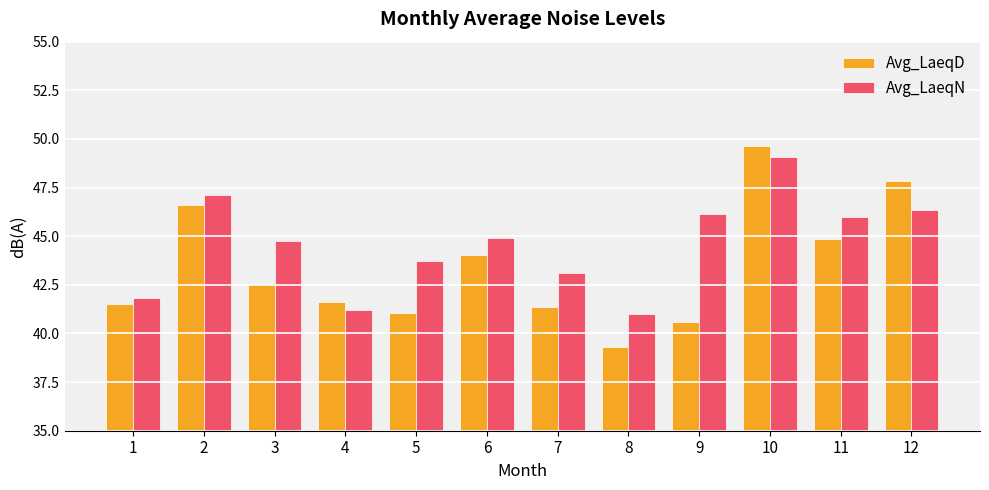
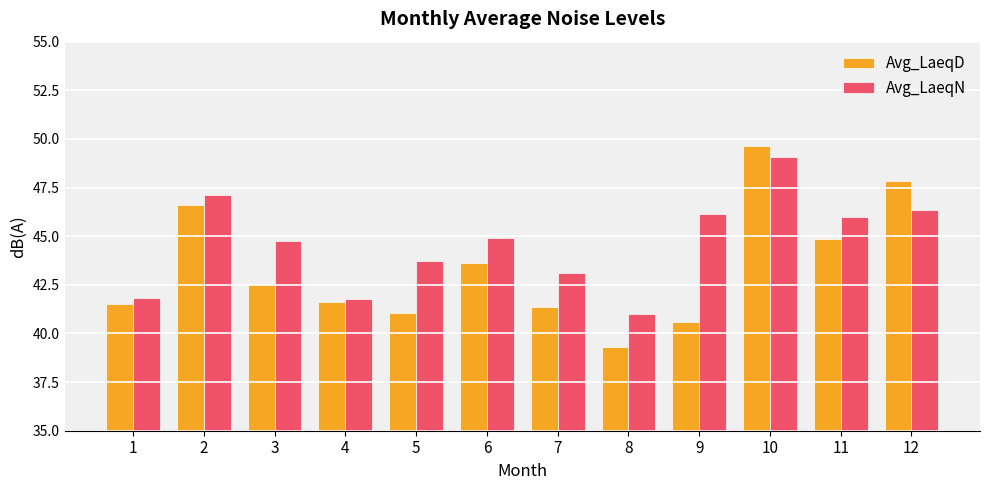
  {
    "Avg_LaeqD": {
      "1": 41.5,
      "2": 46.6,
      "3": 42.5,
      "4": 41.6,
      "5": 41.0,
-     "6": 44.1,
+     "6": 43.6,
      "7": 41.4,
      "8": 39.3,
      "9": 40.6,
      "10": 49.7,
      "11": 44.9,
      "12": 47.8
    },
    "Avg_LaeqN": {
      "1": 41.8,
      "2": 47.1,
      "3": 44.7,
-     "4": 41.2,
+     "4": 41.8,
      "5": 43.7,
      "6": 44.9,
      "7": 43.1,
      "8": 41.0,
      "9": 46.1,
      "10": 49.1,
      "11": 46.0,
      "12": 46.3
    }
  }
